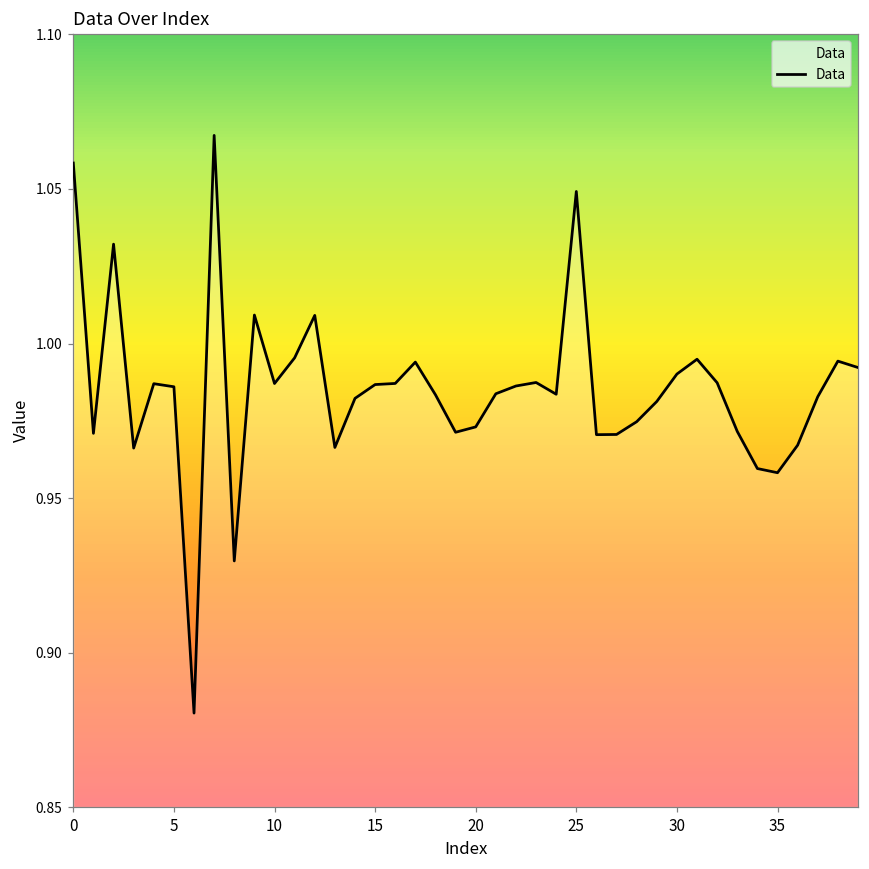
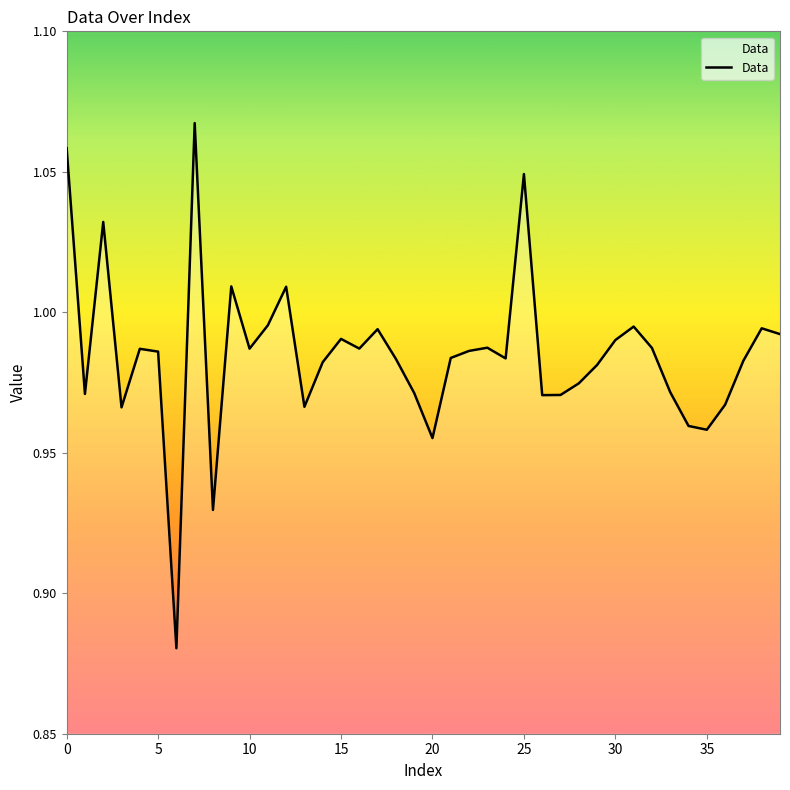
  {
    "0": 1.058,
    "5": 0.986,
    "10": 0.987,
-   "15": 0.987,
-   "20": 0.973,
+   "15": 0.991,
+   "20": 0.955,
    "25": 1.049,
    "30": 0.990,
    "35": 0.958
  }
